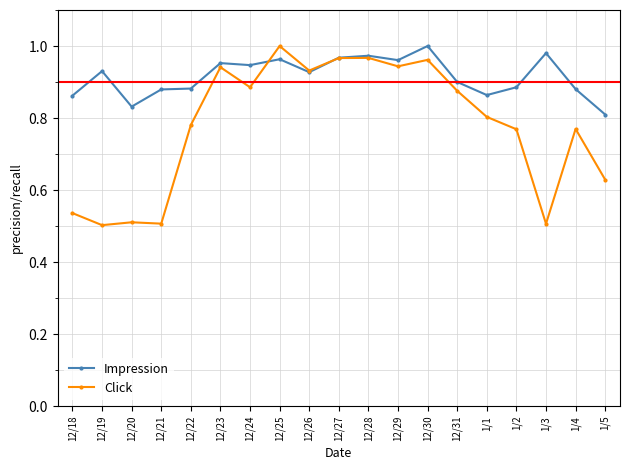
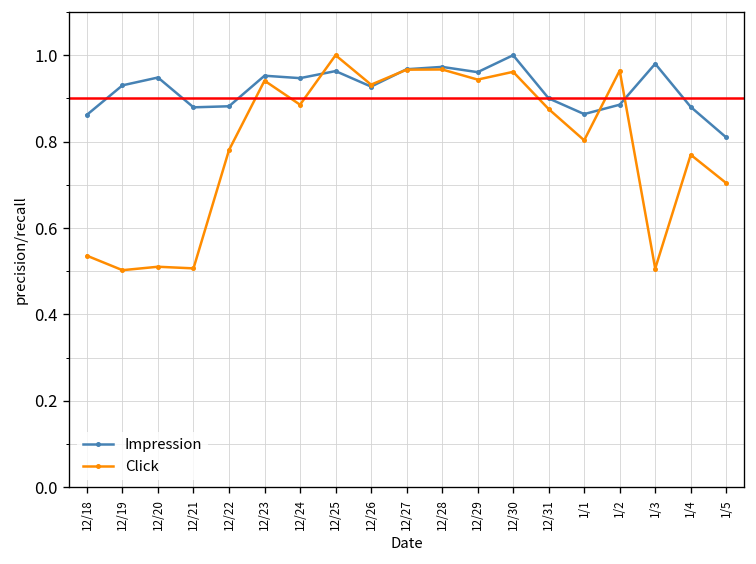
  {
    "Impression": {
      "12/18": 0.86,
      "12/19": 0.93,
-     "12/20": 0.83,
+     "12/20": 0.95,
      "12/21": 0.88,
      "12/22": 0.88,
      "12/23": 0.95,
      "12/24": 0.95,
      "12/25": 0.96,
      "12/29": 0.96,
      "12/30": 1.00,
      "12/31": 0.90,
      "1/1": 0.86,
      "1/2": 0.89,
      "1/3": 0.98,
      "1/4": 0.88,
      "1/5": 0.81
    },
    "Click": {
      "12/18": 0.54,
      "12/19": 0.50,
      "12/20": 0.51,
      "12/21": 0.51,
      "12/22": 0.78,
      "12/23": 0.94,
      "12/24": 0.89,
      "12/25": 1.00,
      "12/29": 0.94,
      "12/30": 0.96,
      "12/31": 0.88,
      "1/1": 0.80,
-     "1/2": 0.77,
+     "1/2": 0.96,
      "1/3": 0.51,
      "1/4": 0.77,
-     "1/5": 0.63
+     "1/5": 0.70
    }
  }
